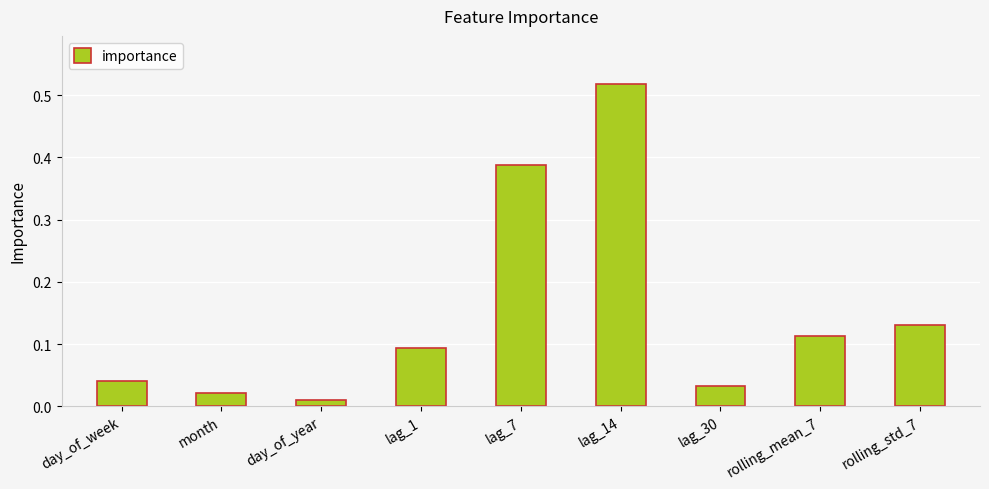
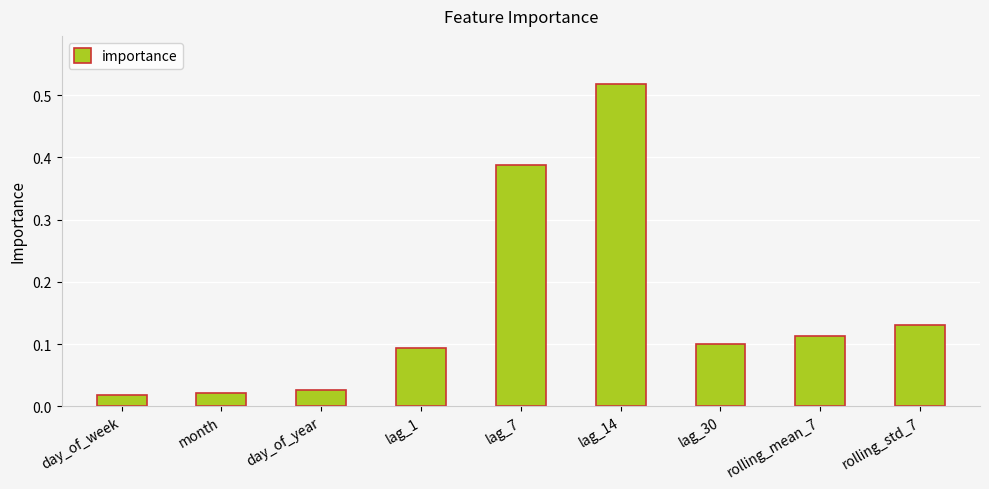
  {
-   "day_of_week": 0.04,
+   "day_of_week": 0.02,
    "month": 0.02,
-   "day_of_year": 0.01,
+   "day_of_year": 0.03,
    "lag_1": 0.09,
    "lag_7": 0.39,
    "lag_14": 0.52,
-   "lag_30": 0.03,
+   "lag_30": 0.10,
    "rolling_mean_7": 0.11,
    "rolling_std_7": 0.13
  }
